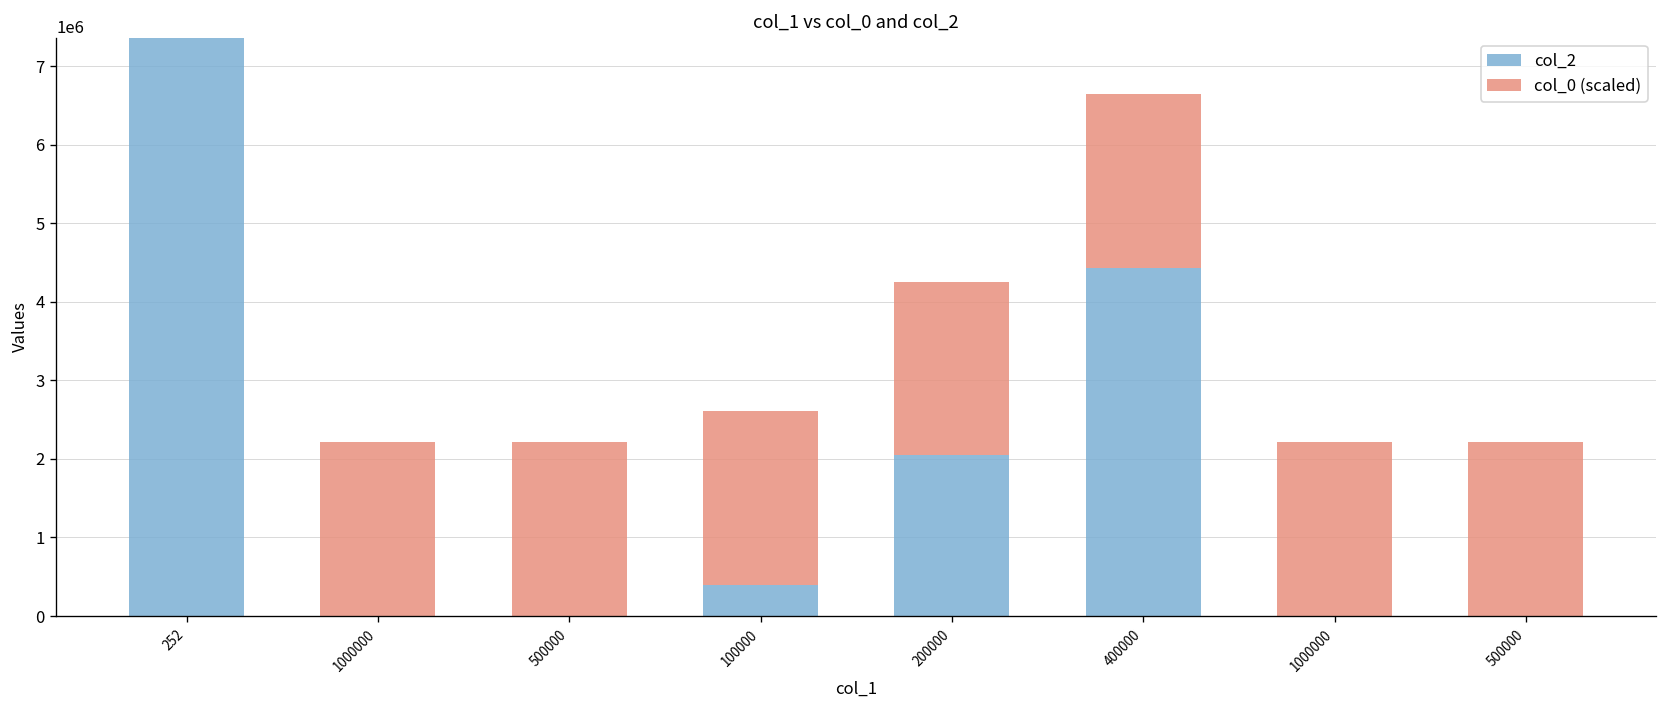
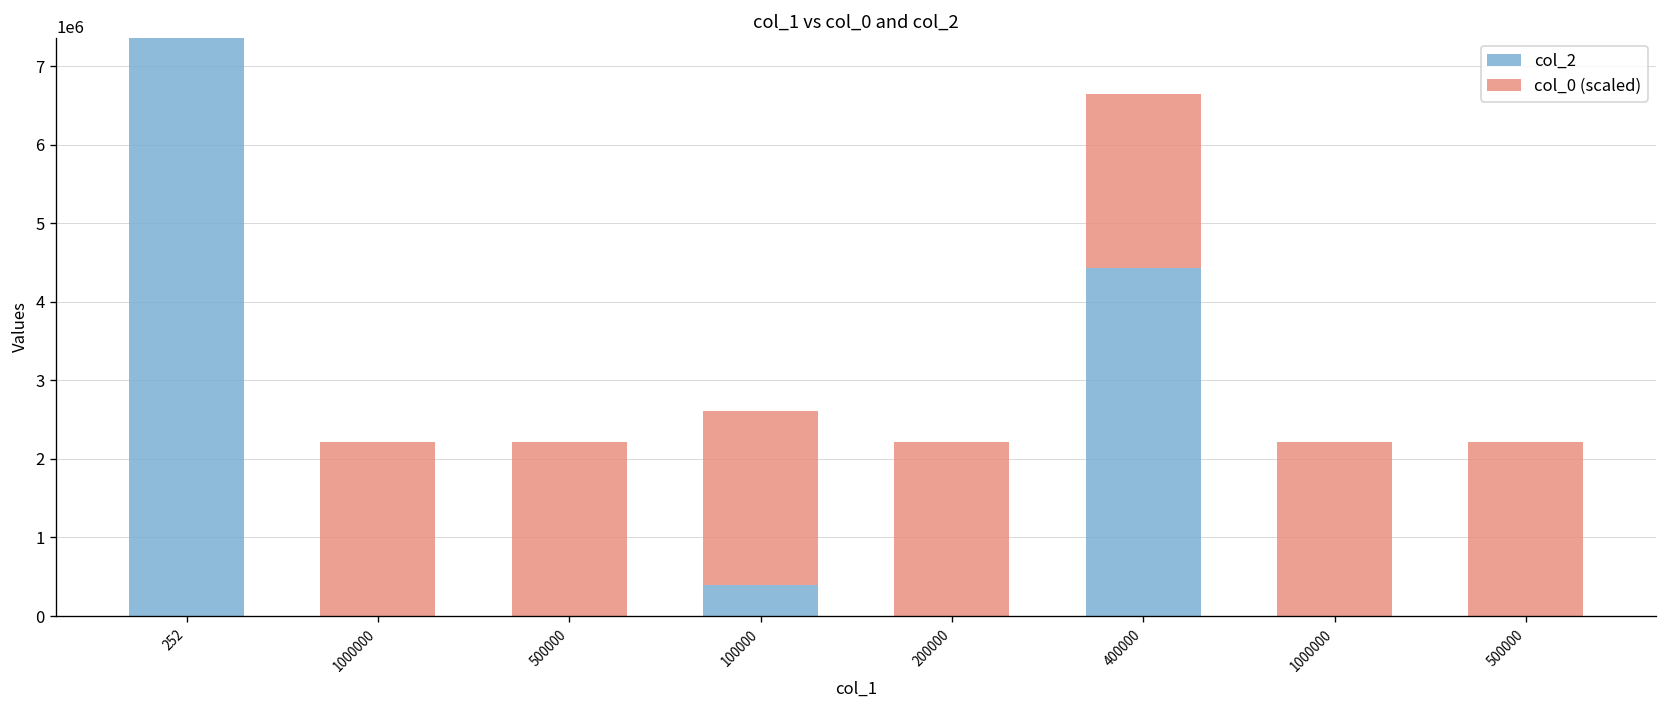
  {
    "col_2": {
      "252": 7400000,
      "100000": 400000,
-     "200000": 2000000,
+     "200000": 0,
      "400000": 4400000
    },
    "col_0 (scaled)": {
      "100000": 2200000,
      "200000": 2200000,
      "400000": 2200000
    }
  }
